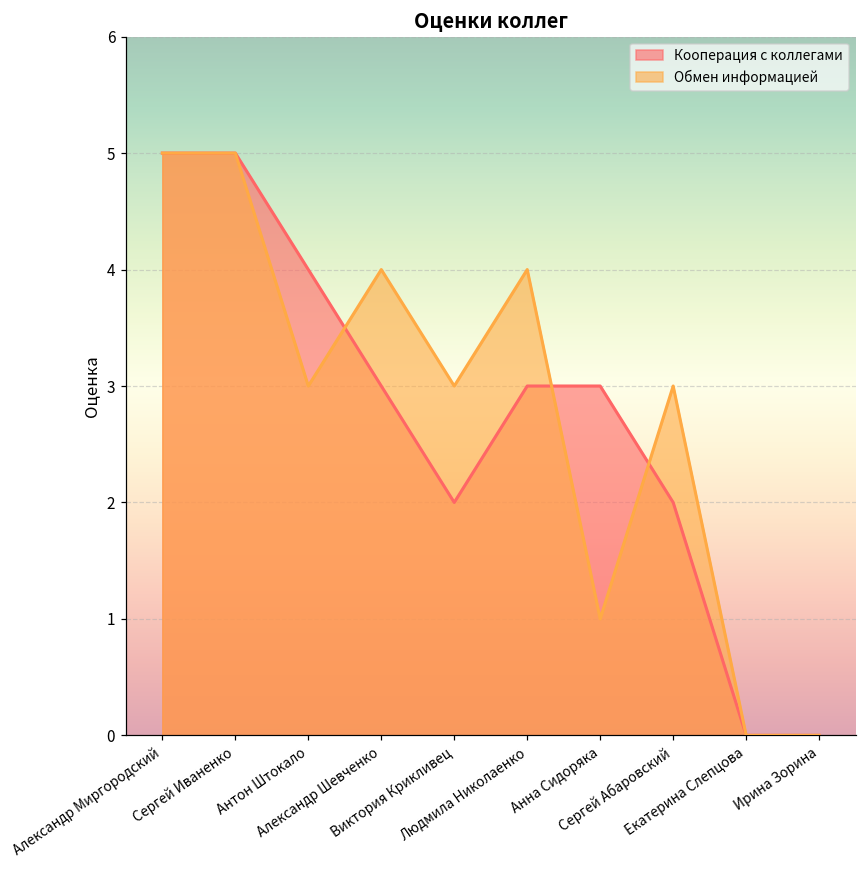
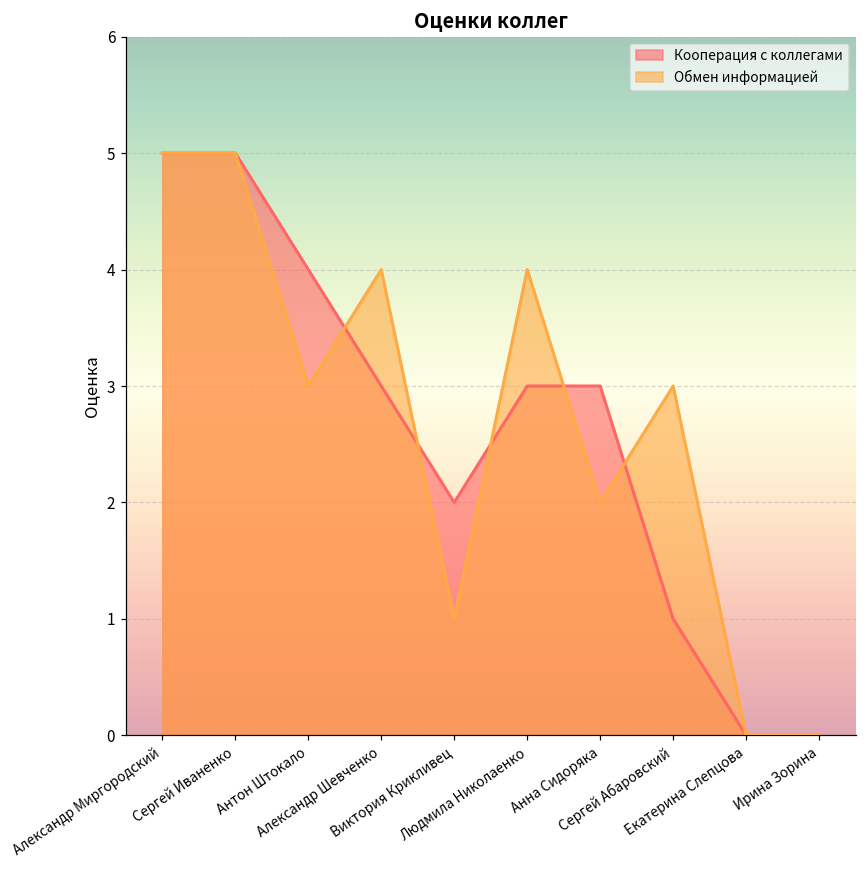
  {
    "Кооперация с коллегами": {
      "Антон Штокало": 4,
      "Александр Шевченко": 3,
      "Виктория Крикливец": 2,
      "Людмила Николаенко": 3,
      "Анна Сидоряка": 3,
-     "Сергей Абаровский": 2
+     "Сергей Абаровский": 1
    },
    "Обмен информацией": {
      "Антон Штокало": 3,
      "Александр Шевченко": 4,
-     "Виктория Крикливец": 3,
+     "Виктория Крикливец": 1,
      "Людмила Николаенко": 4,
-     "Анна Сидоряка": 1,
+     "Анна Сидоряка": 2,
      "Сергей Абаровский": 3
    }
  }
